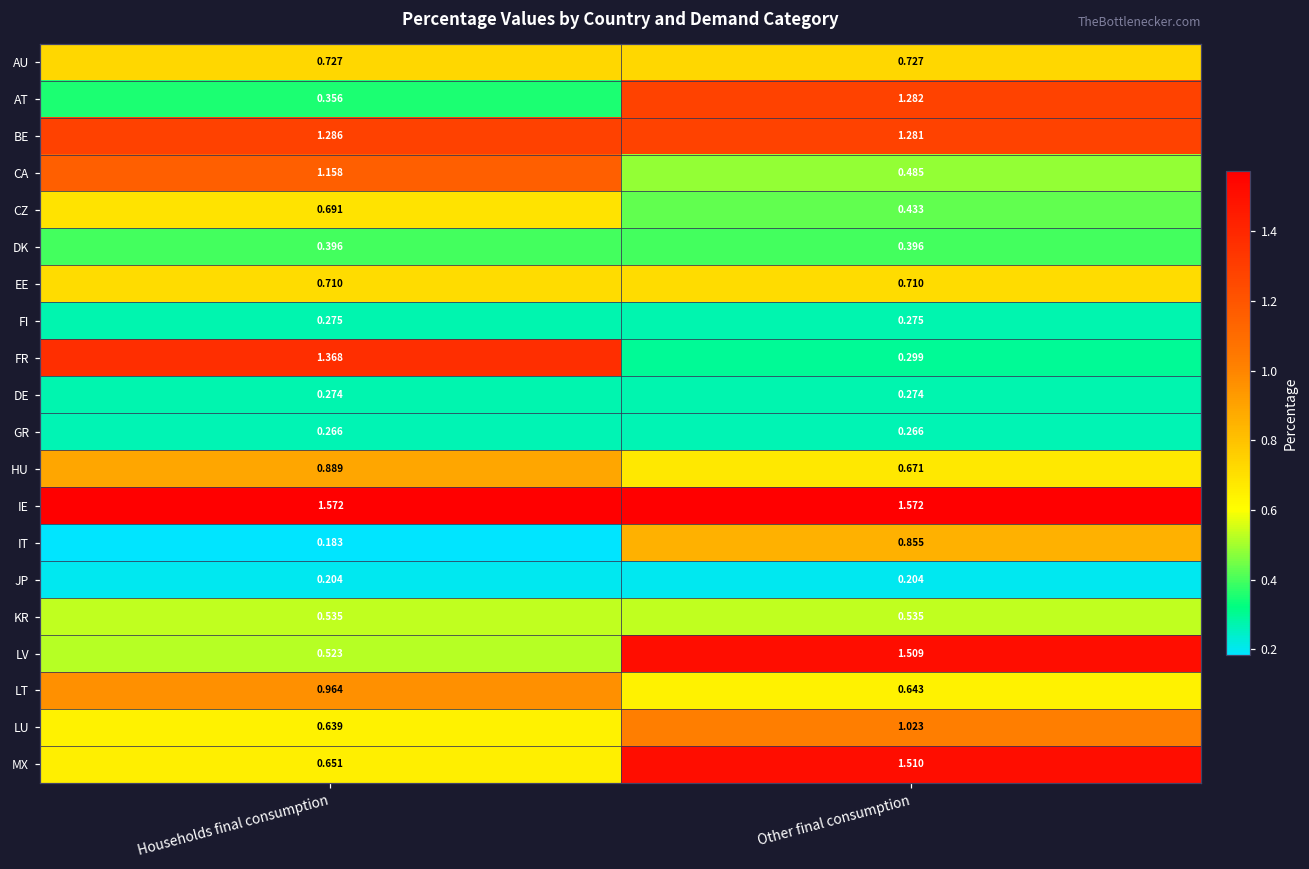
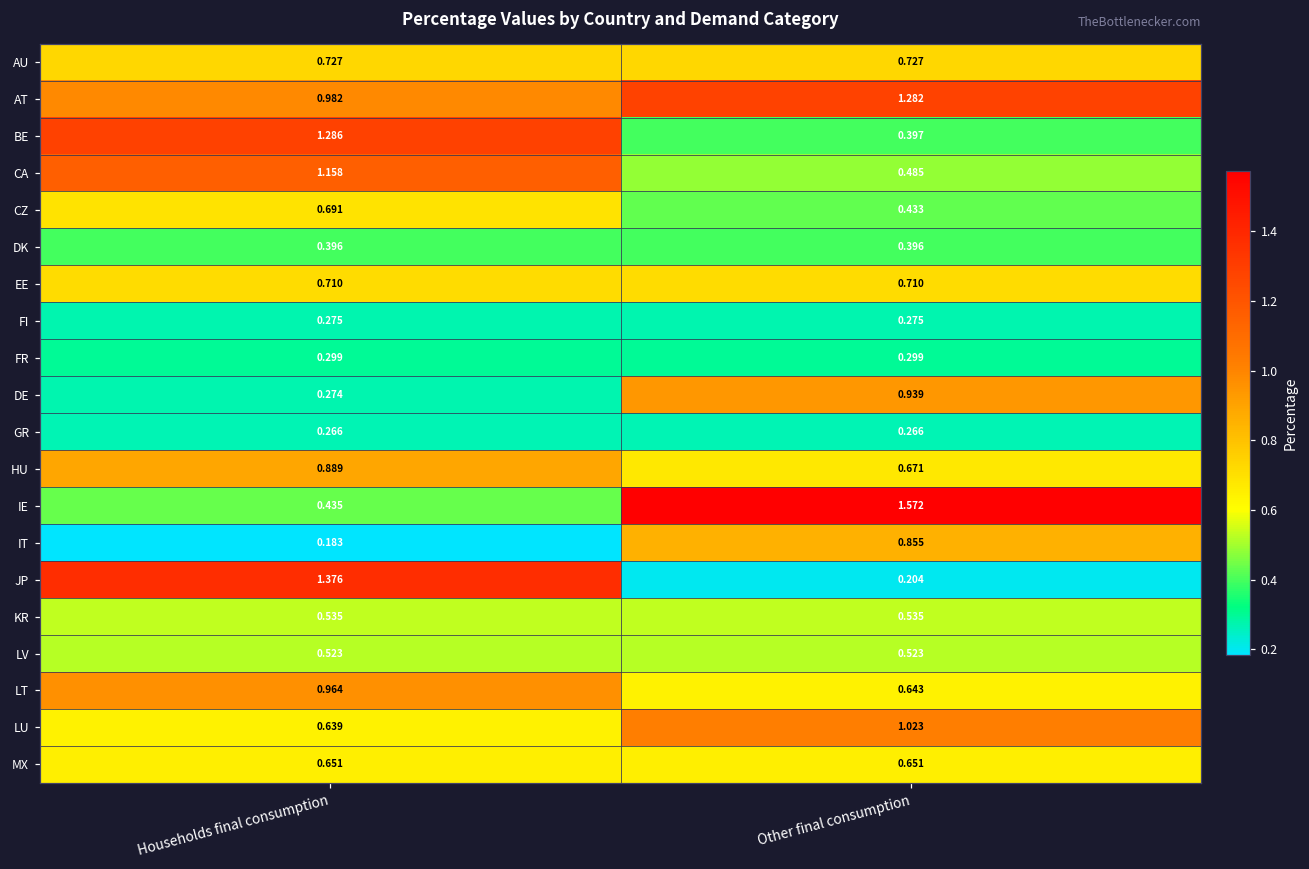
  {
    "AU": {
      "Households final consumption": 0.727,
      "Other final consumption": 0.727
    },
    "AT": {
-     "Households final consumption": 0.356,
+     "Households final consumption": 0.982,
      "Other final consumption": 1.282
    },
    "BE": {
      "Households final consumption": 1.286,
-     "Other final consumption": 1.281
+     "Other final consumption": 0.397
    },
    "CA": {
      "Households final consumption": 1.158,
      "Other final consumption": 0.485
    },
    "CZ": {
      "Households final consumption": 0.691,
      "Other final consumption": 0.433
    },
    "DK": {
      "Households final consumption": 0.396,
      "Other final consumption": 0.396
    },
    "EE": {
      "Households final consumption": 0.710,
      "Other final consumption": 0.710
    },
    "FI": {
      "Households final consumption": 0.275,
      "Other final consumption": 0.275
    },
    "FR": {
-     "Households final consumption": 1.368,
+     "Households final consumption": 0.299,
      "Other final consumption": 0.299
    },
    "DE": {
      "Households final consumption": 0.274,
-     "Other final consumption": 0.274
+     "Other final consumption": 0.939
    },
    "GR": {
      "Households final consumption": 0.266,
      "Other final consumption": 0.266
    },
    "HU": {
      "Households final consumption": 0.889,
      "Other final consumption": 0.671
    },
    "IE": {
-     "Households final consumption": 1.572,
+     "Households final consumption": 0.435,
      "Other final consumption": 1.572
    },
    "IT": {
      "Households final consumption": 0.183,
      "Other final consumption": 0.855
    },
    "JP": {
-     "Households final consumption": 0.204,
+     "Households final consumption": 1.376,
      "Other final consumption": 0.204
    },
    "KR": {
      "Households final consumption": 0.535,
      "Other final consumption": 0.535
    },
    "LV": {
      "Households final consumption": 0.523,
-     "Other final consumption": 1.509
+     "Other final consumption": 0.523
    },
    "LT": {
      "Households final consumption": 0.964,
      "Other final consumption": 0.643
    },
    "LU": {
      "Households final consumption": 0.639,
      "Other final consumption": 1.023
    },
    "MX": {
      "Households final consumption": 0.651,
-     "Other final consumption": 1.510
+     "Other final consumption": 0.651
    }
  }
